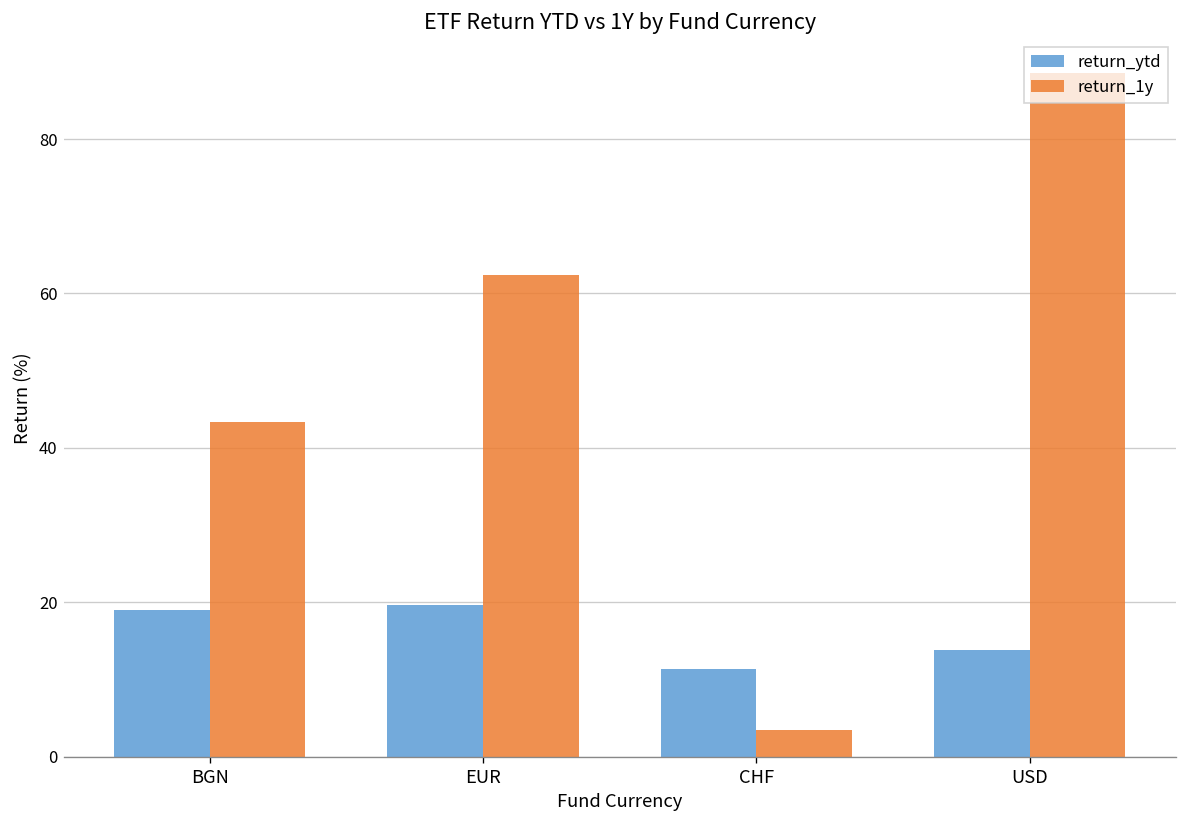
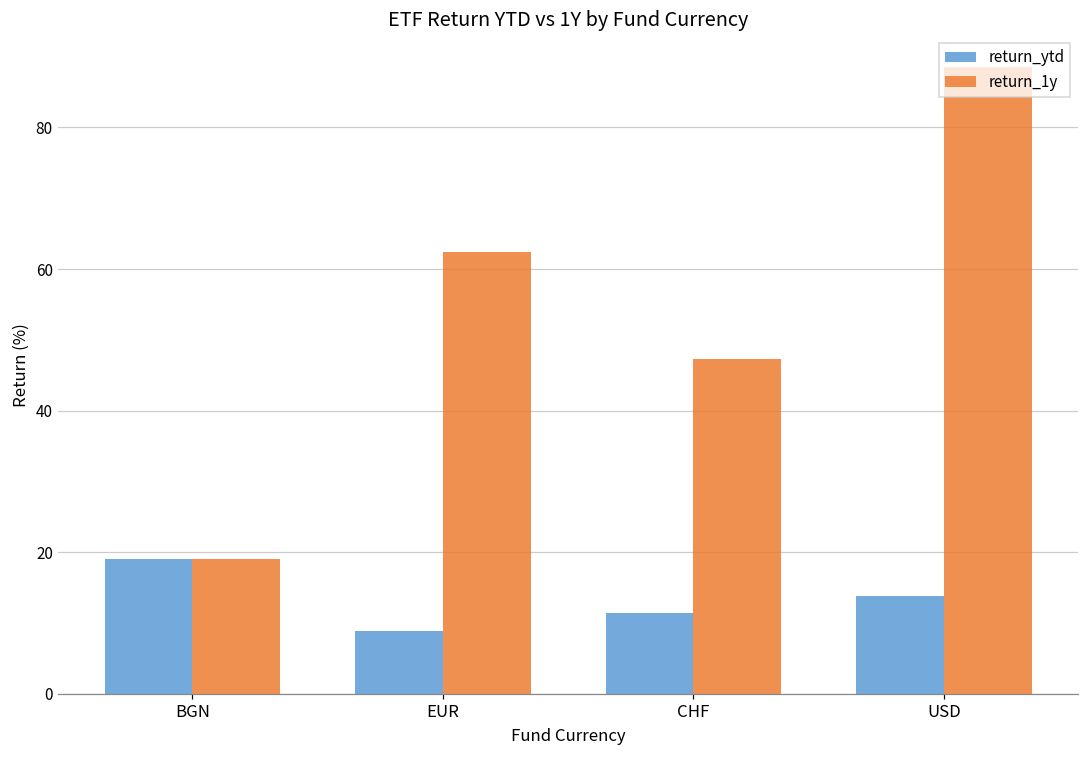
  {
    "return_ytd": {
      "BGN": 19,
-     "EUR": 20,
+     "EUR": 9,
      "CHF": 11,
      "USD": 14
    },
    "return_1y": {
-     "BGN": 43,
+     "BGN": 19,
      "EUR": 62,
-     "CHF": 4
+     "CHF": 47
    }
  }
